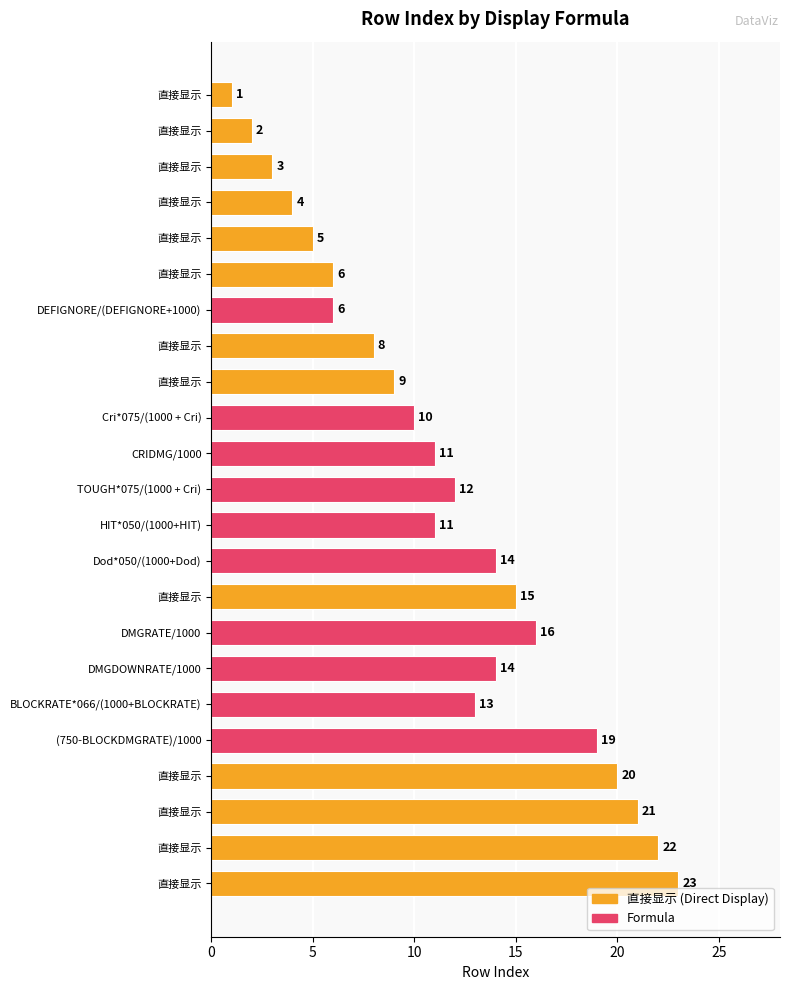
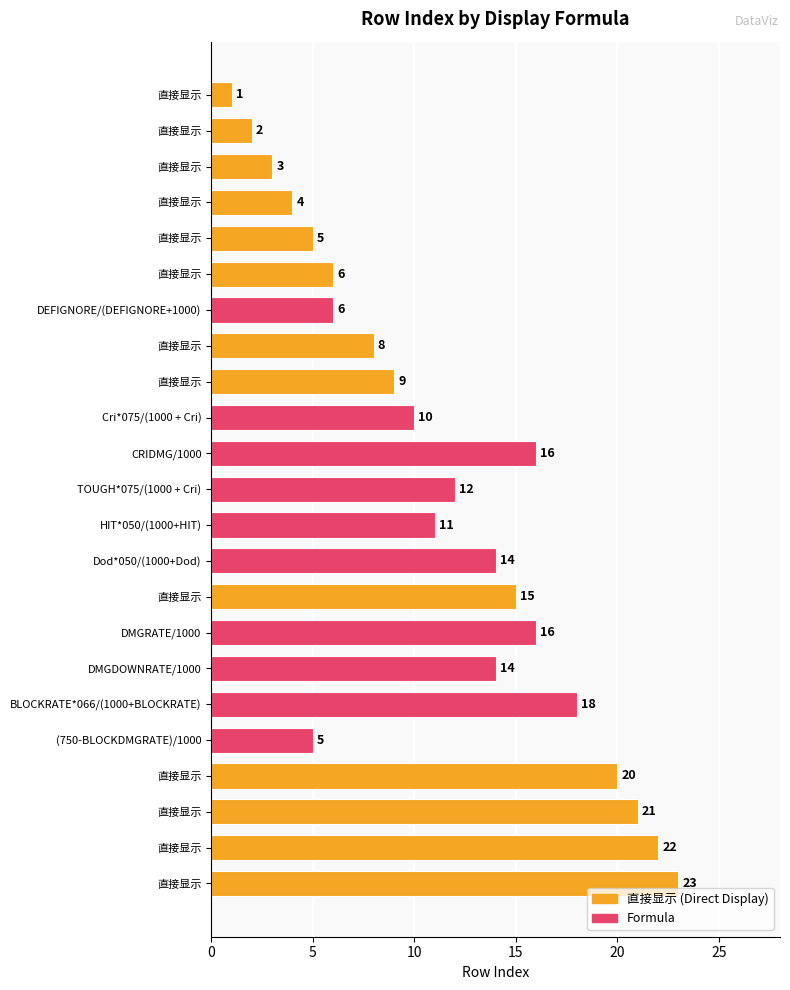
  {
    "DEFIGNORE/(DEFIGNORE+1000)": 6,
    "Cri*075/(1000 + Cri)": 10,
-   "CRIDMG/1000": 11,
+   "CRIDMG/1000": 16,
    "TOUGH*075/(1000 + Cri)": 12,
    "HIT*050/(1000+HIT)": 11,
    "Dod*050/(1000+Dod)": 14,
    "DMGRATE/1000": 16,
    "DMGDOWNRATE/1000": 14,
-   "BLOCKRATE*066/(1000+BLOCKRATE)": 13,
-   "(750-BLOCKDMGRATE)/1000": 19
+   "BLOCKRATE*066/(1000+BLOCKRATE)": 18,
+   "(750-BLOCKDMGRATE)/1000": 5
  }
